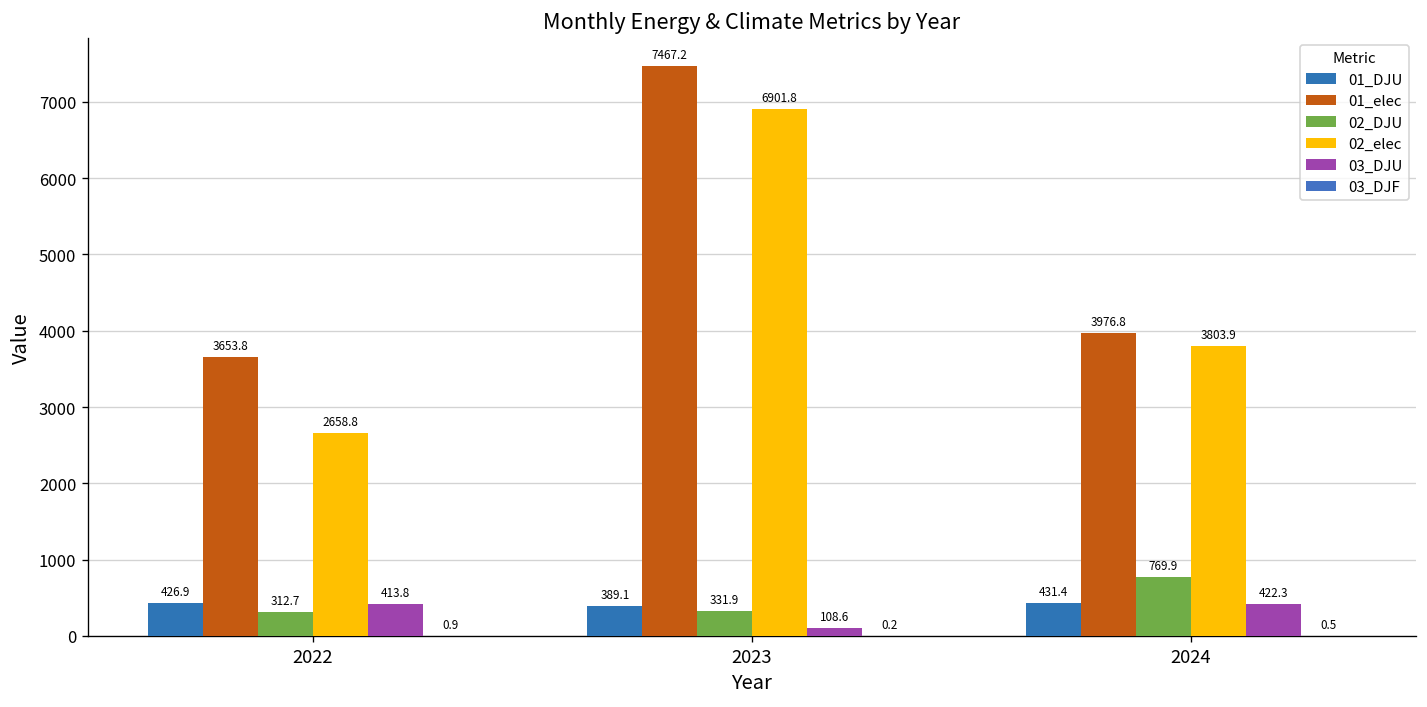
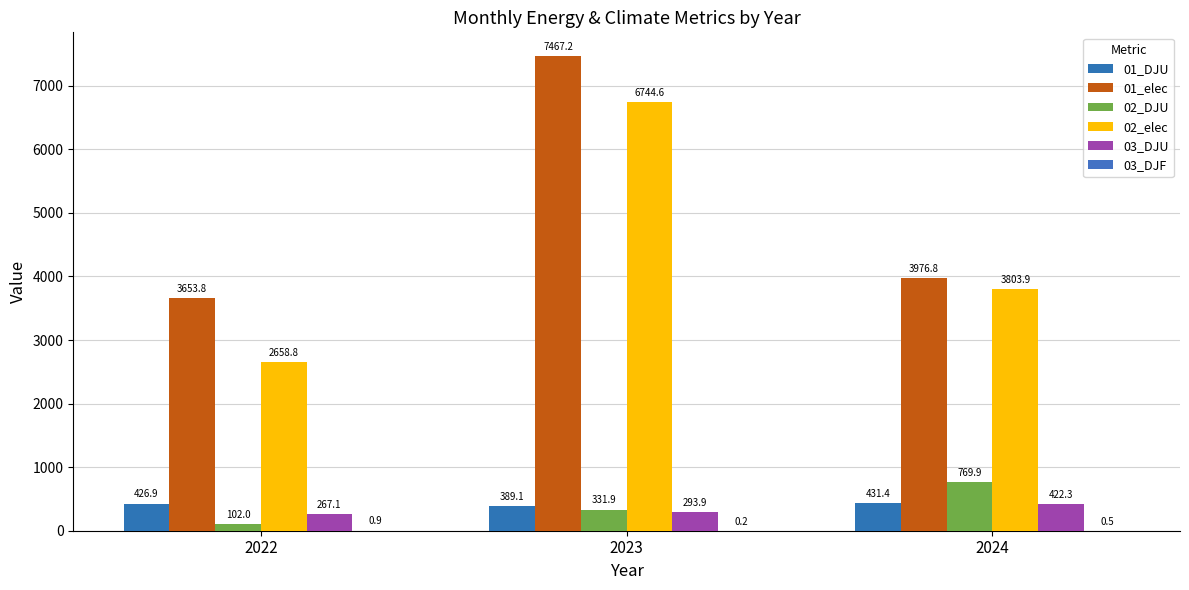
  {
    "01_elec": {
      "2022": 3653.8,
      "2023": 7467.2,
      "2024": 3976.8
    },
    "02_DJU": {
-     "2022": 312.7,
+     "2022": 102.0,
      "2023": 331.9,
      "2024": 769.9
    },
    "02_elec": {
      "2022": 2658.8,
-     "2023": 6901.8,
+     "2023": 6744.6,
      "2024": 3803.9
    },
    "03_DJU": {
-     "2022": 413.8,
-     "2023": 108.6,
+     "2022": 267.1,
+     "2023": 293.9,
      "2024": 422.3
    }
  }
